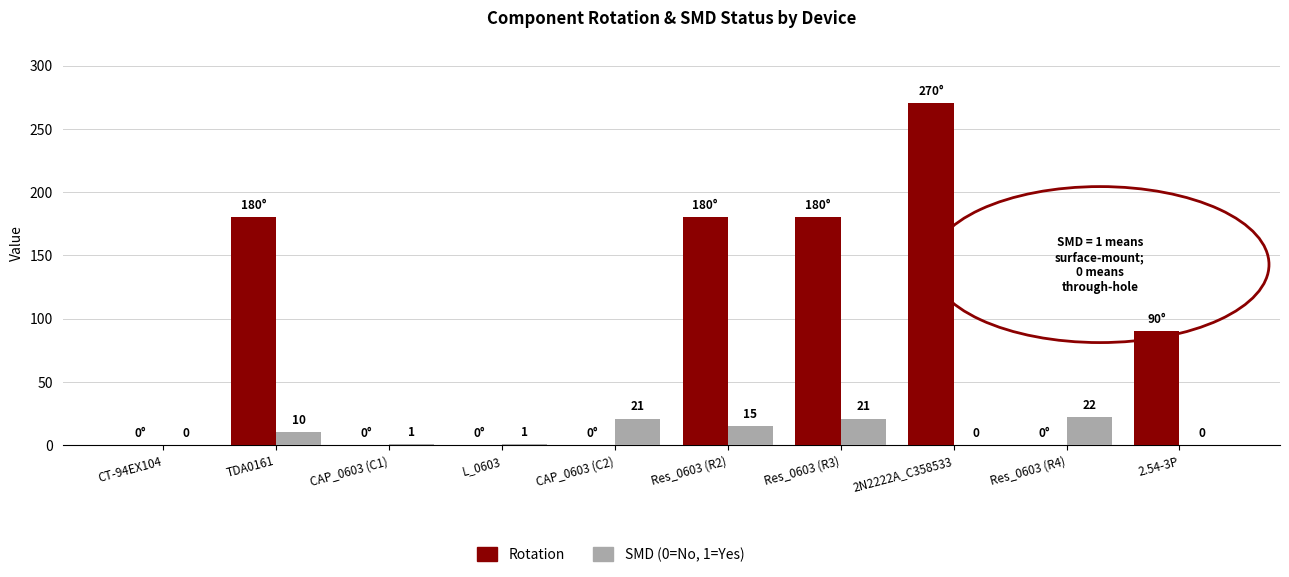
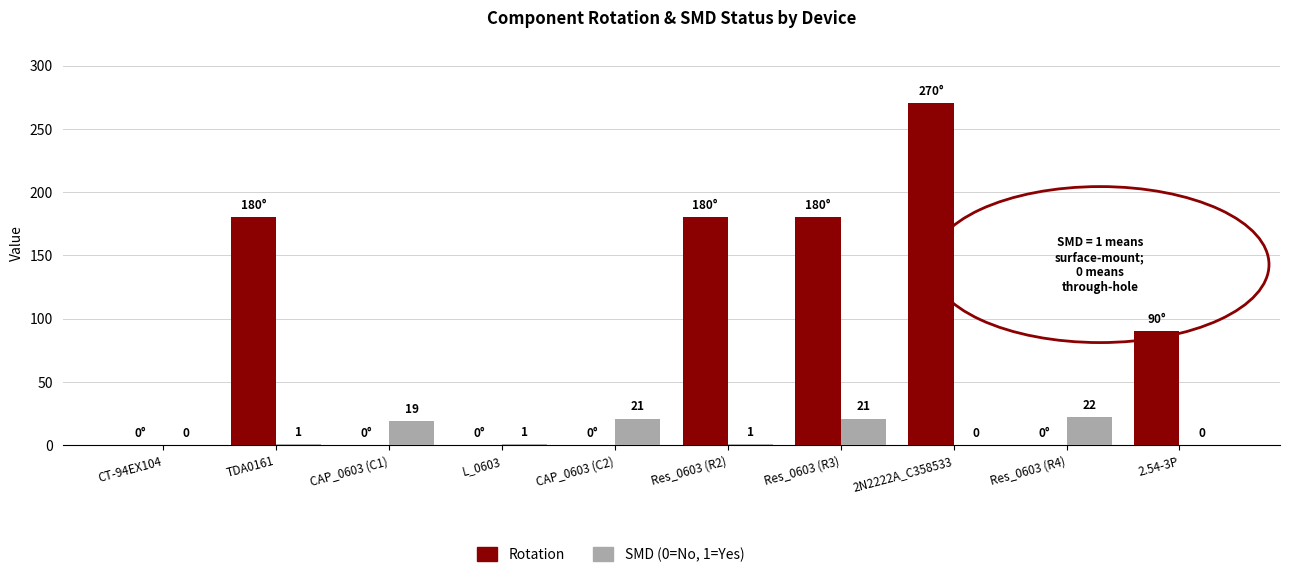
  {
    "Rotation": {
      "CT-94EX104": "0°",
      "TDA0161": "180°",
      "CAP_0603 (C1)": "0°",
      "L_0603": "0°",
      "CAP_0603 (C2)": "0°",
      "Res_0603 (R2)": "180°",
      "Res_0603 (R3)": "180°",
      "2N2222A_C358533": "270°",
      "Res_0603 (R4)": "0°",
      "2.54-3P": "90°"
    },
    "SMD (0=No, 1=Yes)": {
      "CT-94EX104": "0",
-     "TDA0161": "10",
-     "CAP_0603 (C1)": "1",
+     "TDA0161": "1",
+     "CAP_0603 (C1)": "19",
      "L_0603": "1",
      "CAP_0603 (C2)": "21",
-     "Res_0603 (R2)": "15",
+     "Res_0603 (R2)": "1",
      "Res_0603 (R3)": "21",
      "2N2222A_C358533": "0",
      "Res_0603 (R4)": "22",
      "2.54-3P": "0"
    }
  }
